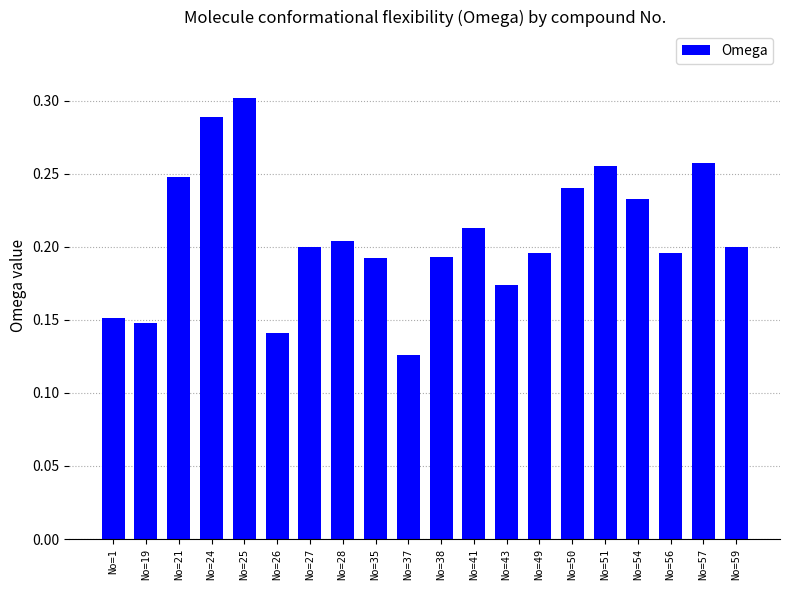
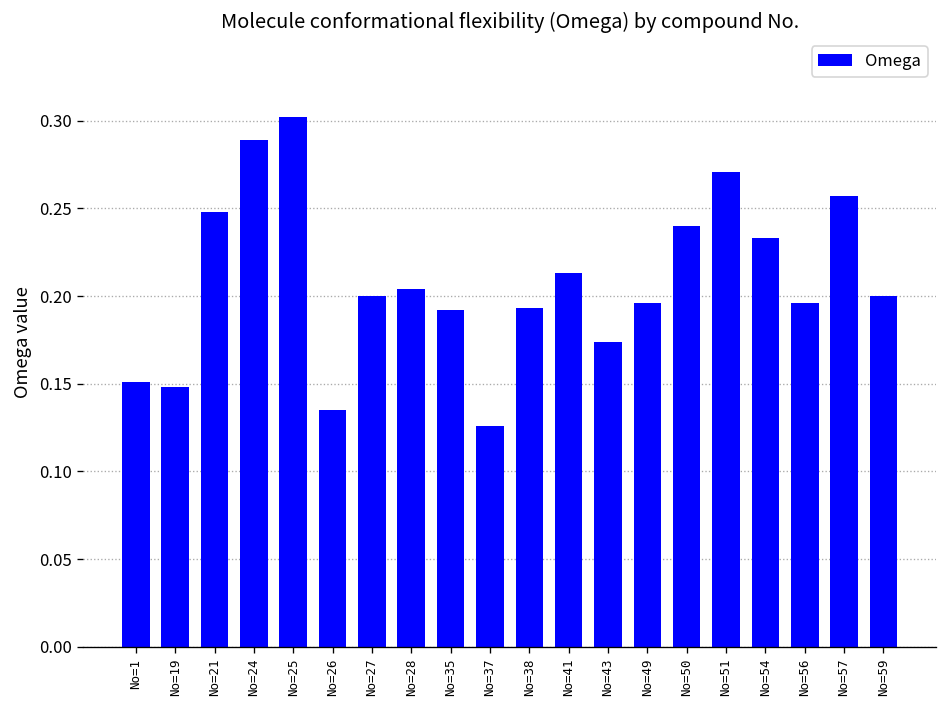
  {
    "No=1": 0.151,
    "No=19": 0.148,
    "No=21": 0.248,
    "No=24": 0.289,
    "No=25": 0.302,
-   "No=26": 0.141,
+   "No=26": 0.135,
    "No=27": 0.200,
    "No=28": 0.204,
    "No=35": 0.192,
    "No=37": 0.126,
    "No=38": 0.193,
    "No=41": 0.213,
    "No=43": 0.174,
    "No=49": 0.196,
    "No=50": 0.240,
-   "No=51": 0.255,
+   "No=51": 0.271,
    "No=54": 0.233,
    "No=56": 0.196,
    "No=57": 0.257,
    "No=59": 0.200
  }
